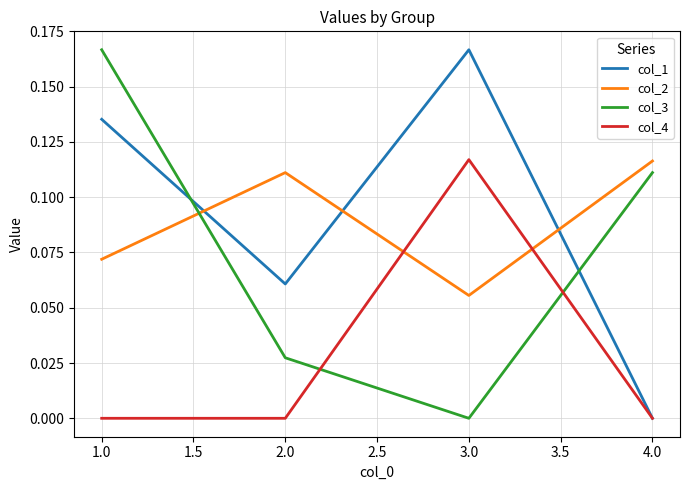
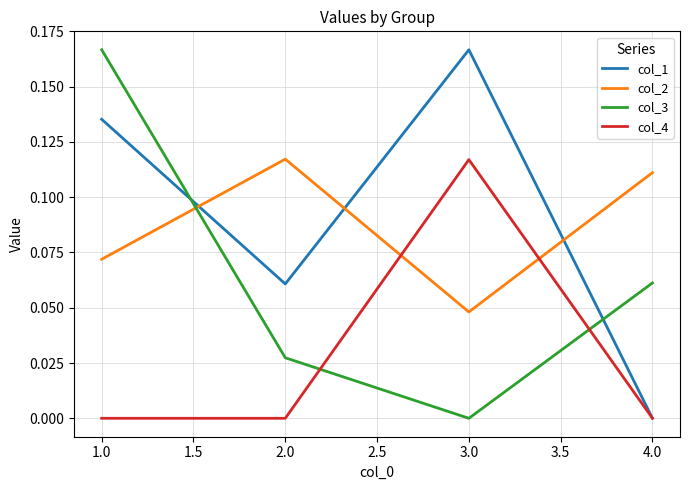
  {
    "col_1": {
      "1.0": 0.135,
      "2.0": 0.061,
      "3.0": 0.167
    },
    "col_2": {
      "1.0": 0.072,
-     "2.0": 0.111,
-     "3.0": 0.056,
-     "4.0": 0.116
+     "2.0": 0.117,
+     "3.0": 0.048,
+     "4.0": 0.111
    },
    "col_3": {
      "1.0": 0.167,
      "2.0": 0.027,
      "3.0": 0.000,
-     "4.0": 0.111
+     "4.0": 0.061
    },
    "col_4": {
      "1.0": 0.000,
      "2.0": 0.000,
      "3.0": 0.117
    }
  }
